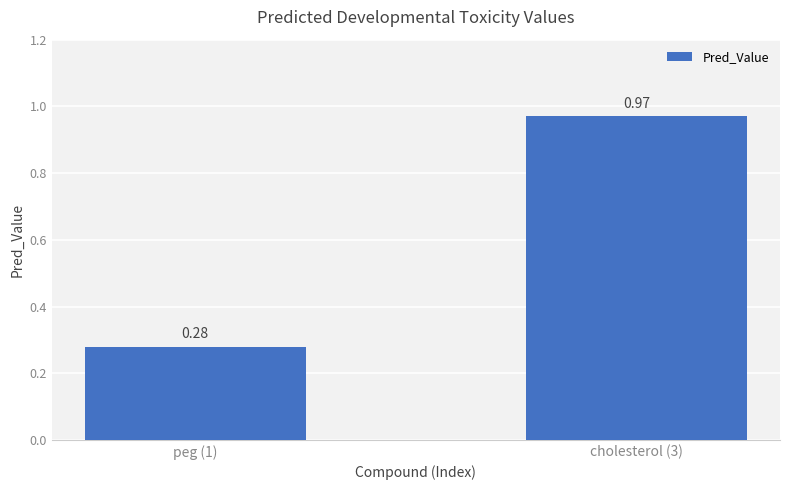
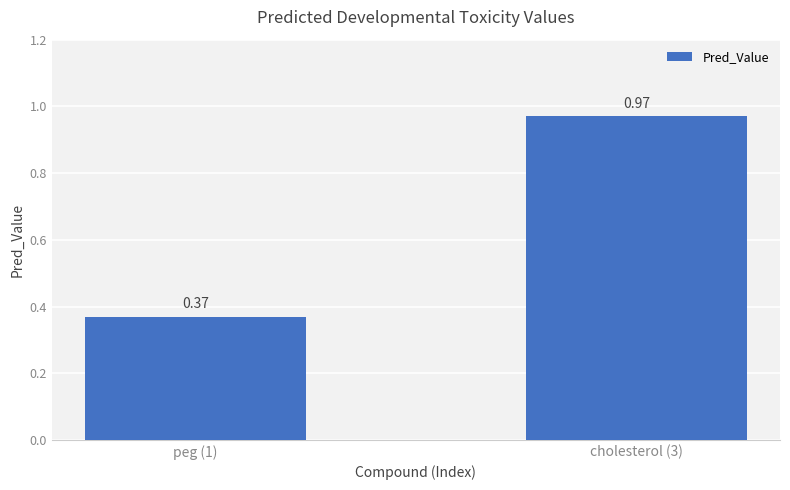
  {
-   "peg (1)": 0.28,
+   "peg (1)": 0.37,
    "cholesterol (3)": 0.97
  }
